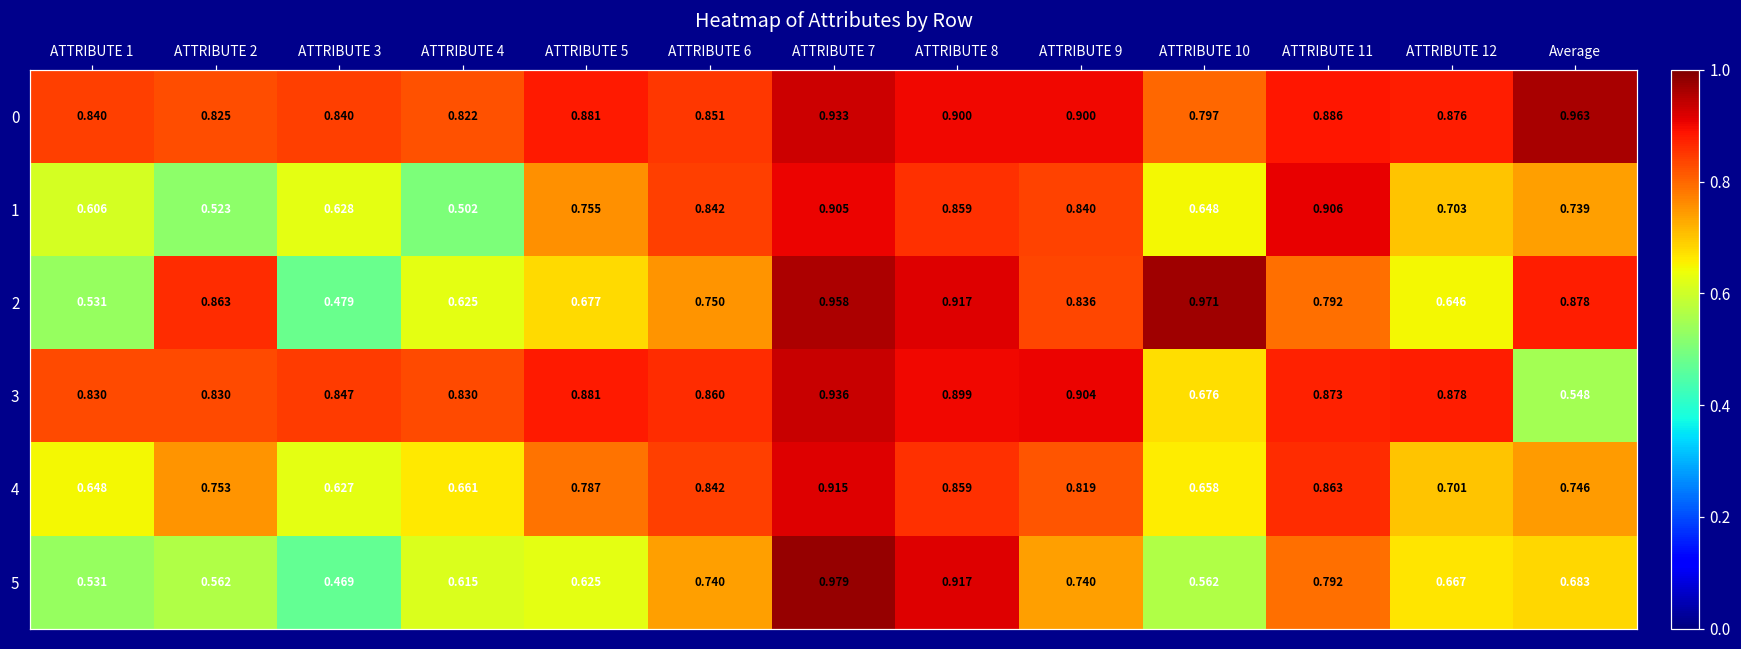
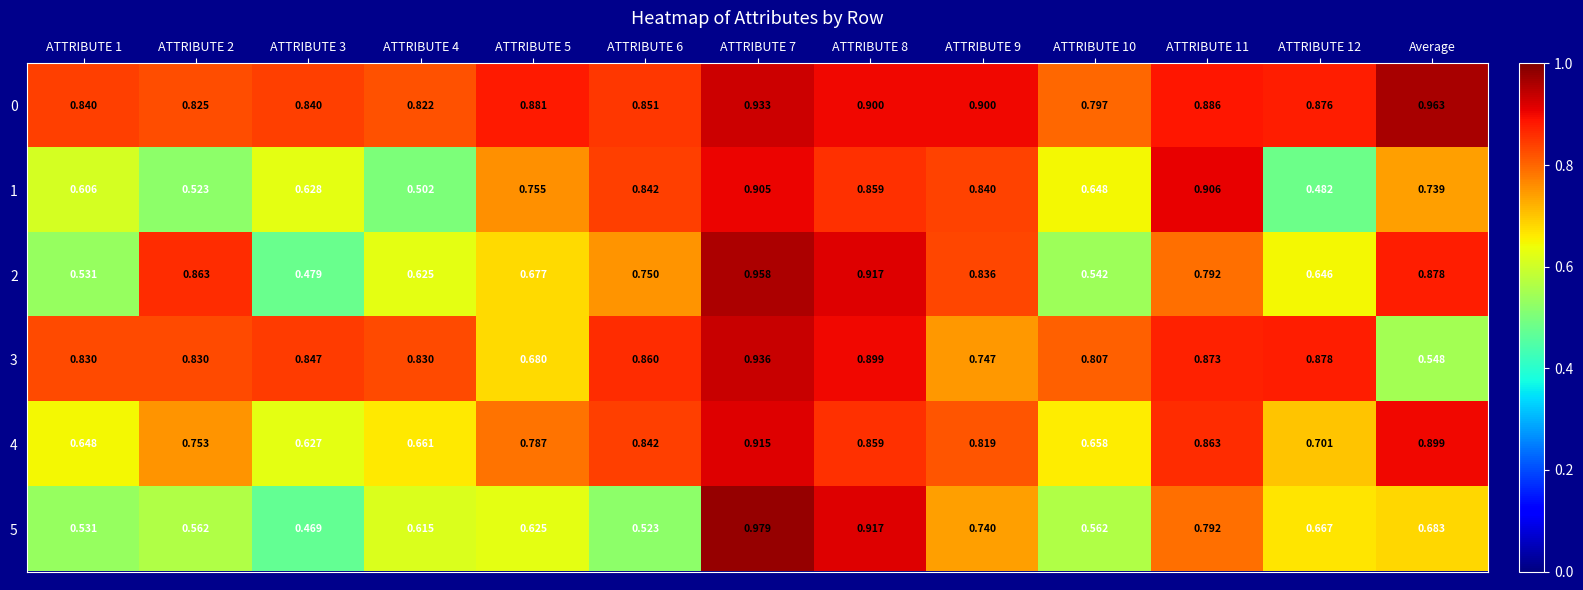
  {
    "0": {
      "ATTRIBUTE 1": 0.840,
      "ATTRIBUTE 2": 0.825,
      "ATTRIBUTE 3": 0.840,
      "ATTRIBUTE 4": 0.822,
      "ATTRIBUTE 5": 0.881,
      "ATTRIBUTE 6": 0.851,
      "ATTRIBUTE 7": 0.933,
      "ATTRIBUTE 8": 0.900,
      "ATTRIBUTE 9": 0.900,
      "ATTRIBUTE 10": 0.797,
      "ATTRIBUTE 11": 0.886,
      "ATTRIBUTE 12": 0.876,
      "Average": 0.963
    },
    "1": {
      "ATTRIBUTE 1": 0.606,
      "ATTRIBUTE 2": 0.523,
      "ATTRIBUTE 3": 0.628,
      "ATTRIBUTE 4": 0.502,
      "ATTRIBUTE 5": 0.755,
      "ATTRIBUTE 6": 0.842,
      "ATTRIBUTE 7": 0.905,
      "ATTRIBUTE 8": 0.859,
      "ATTRIBUTE 9": 0.840,
      "ATTRIBUTE 10": 0.648,
      "ATTRIBUTE 11": 0.906,
-     "ATTRIBUTE 12": 0.703,
+     "ATTRIBUTE 12": 0.482,
      "Average": 0.739
    },
    "2": {
      "ATTRIBUTE 1": 0.531,
      "ATTRIBUTE 2": 0.863,
      "ATTRIBUTE 3": 0.479,
      "ATTRIBUTE 4": 0.625,
      "ATTRIBUTE 5": 0.677,
      "ATTRIBUTE 6": 0.750,
      "ATTRIBUTE 7": 0.958,
      "ATTRIBUTE 8": 0.917,
      "ATTRIBUTE 9": 0.836,
-     "ATTRIBUTE 10": 0.971,
+     "ATTRIBUTE 10": 0.542,
      "ATTRIBUTE 11": 0.792,
      "ATTRIBUTE 12": 0.646,
      "Average": 0.878
    },
    "3": {
      "ATTRIBUTE 1": 0.830,
      "ATTRIBUTE 2": 0.830,
      "ATTRIBUTE 3": 0.847,
      "ATTRIBUTE 4": 0.830,
-     "ATTRIBUTE 5": 0.881,
+     "ATTRIBUTE 5": 0.680,
      "ATTRIBUTE 6": 0.860,
      "ATTRIBUTE 7": 0.936,
      "ATTRIBUTE 8": 0.899,
-     "ATTRIBUTE 9": 0.904,
-     "ATTRIBUTE 10": 0.676,
+     "ATTRIBUTE 9": 0.747,
+     "ATTRIBUTE 10": 0.807,
      "ATTRIBUTE 11": 0.873,
      "ATTRIBUTE 12": 0.878,
      "Average": 0.548
    },
    "4": {
      "ATTRIBUTE 1": 0.648,
      "ATTRIBUTE 2": 0.753,
      "ATTRIBUTE 3": 0.627,
      "ATTRIBUTE 4": 0.661,
      "ATTRIBUTE 5": 0.787,
      "ATTRIBUTE 6": 0.842,
      "ATTRIBUTE 7": 0.915,
      "ATTRIBUTE 8": 0.859,
      "ATTRIBUTE 9": 0.819,
      "ATTRIBUTE 10": 0.658,
      "ATTRIBUTE 11": 0.863,
      "ATTRIBUTE 12": 0.701,
-     "Average": 0.746
+     "Average": 0.899
    },
    "5": {
      "ATTRIBUTE 1": 0.531,
      "ATTRIBUTE 2": 0.562,
      "ATTRIBUTE 3": 0.469,
      "ATTRIBUTE 4": 0.615,
      "ATTRIBUTE 5": 0.625,
-     "ATTRIBUTE 6": 0.740,
+     "ATTRIBUTE 6": 0.523,
      "ATTRIBUTE 7": 0.979,
      "ATTRIBUTE 8": 0.917,
      "ATTRIBUTE 9": 0.740,
      "ATTRIBUTE 10": 0.562,
      "ATTRIBUTE 11": 0.792,
      "ATTRIBUTE 12": 0.667,
      "Average": 0.683
    }
  }
